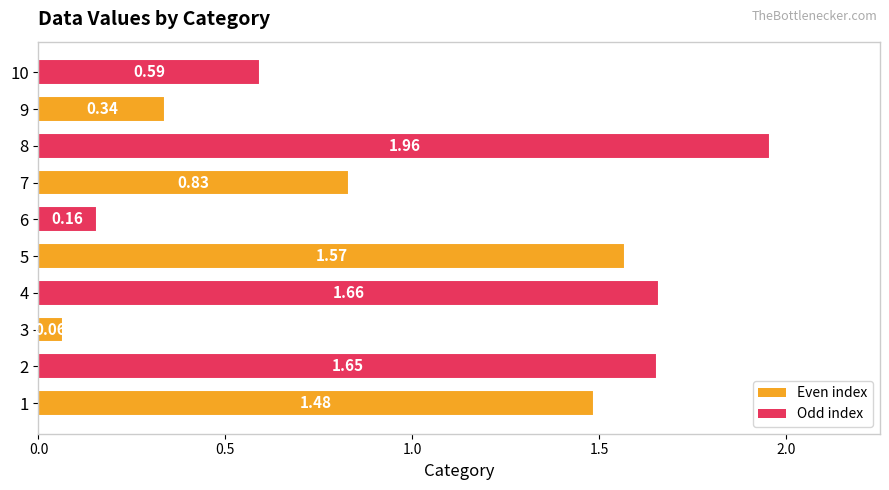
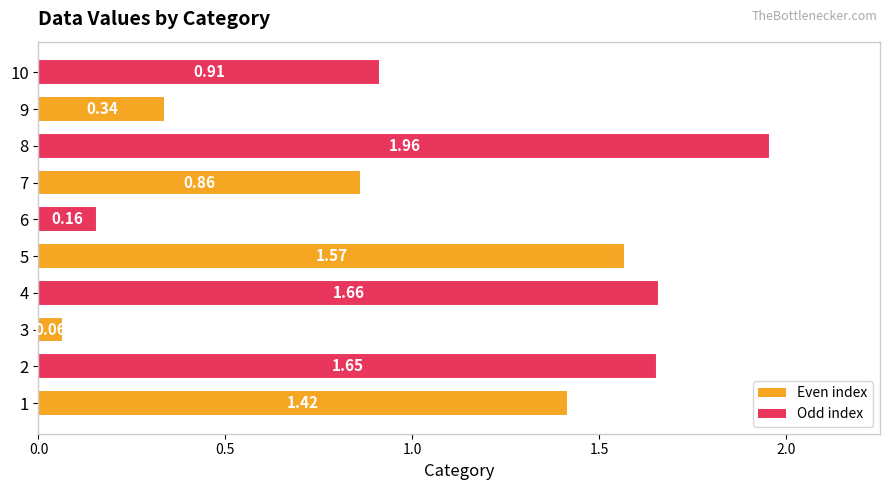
  {
-   "10": 0.59,
+   "10": 0.91,
    "9": 0.34,
    "8": 1.96,
-   "7": 0.83,
+   "7": 0.86,
    "6": 0.16,
    "5": 1.57,
    "4": 1.66,
    "3": 0.06,
    "2": 1.65,
-   "1": 1.48
+   "1": 1.42
  }
